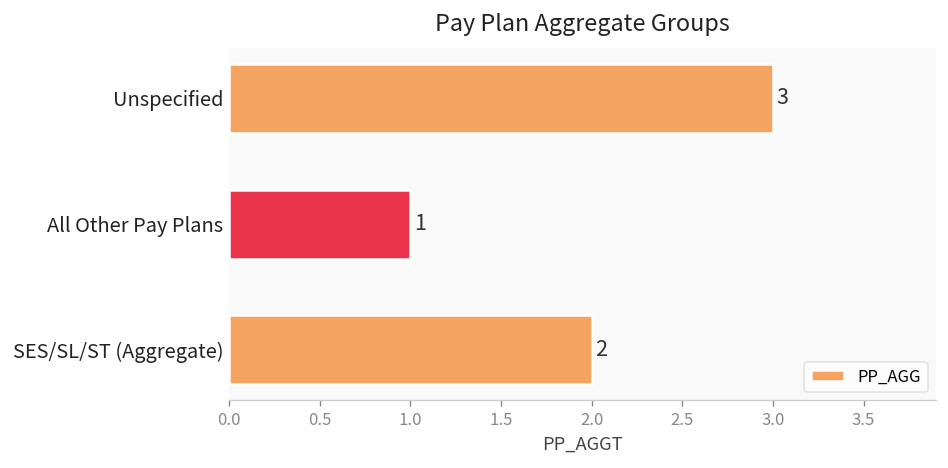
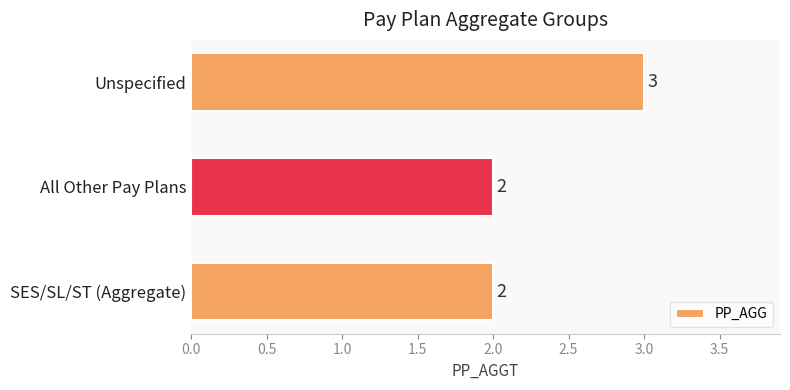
  {
    "Unspecified": 3,
-   "All Other Pay Plans": 1,
+   "All Other Pay Plans": 2,
    "SES/SL/ST (Aggregate)": 2
  }
